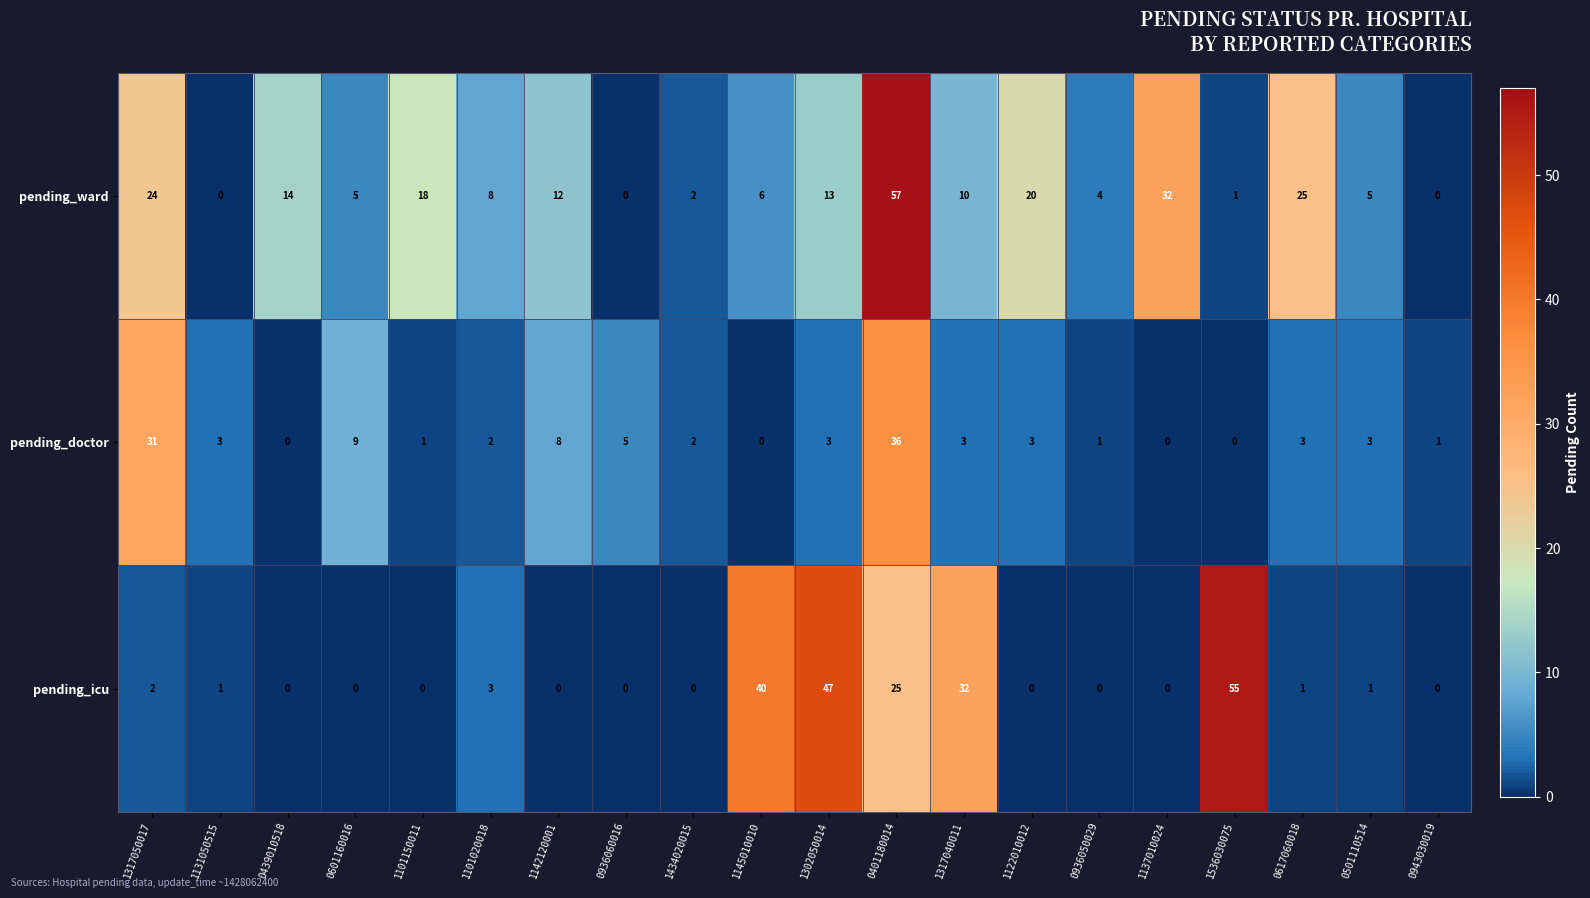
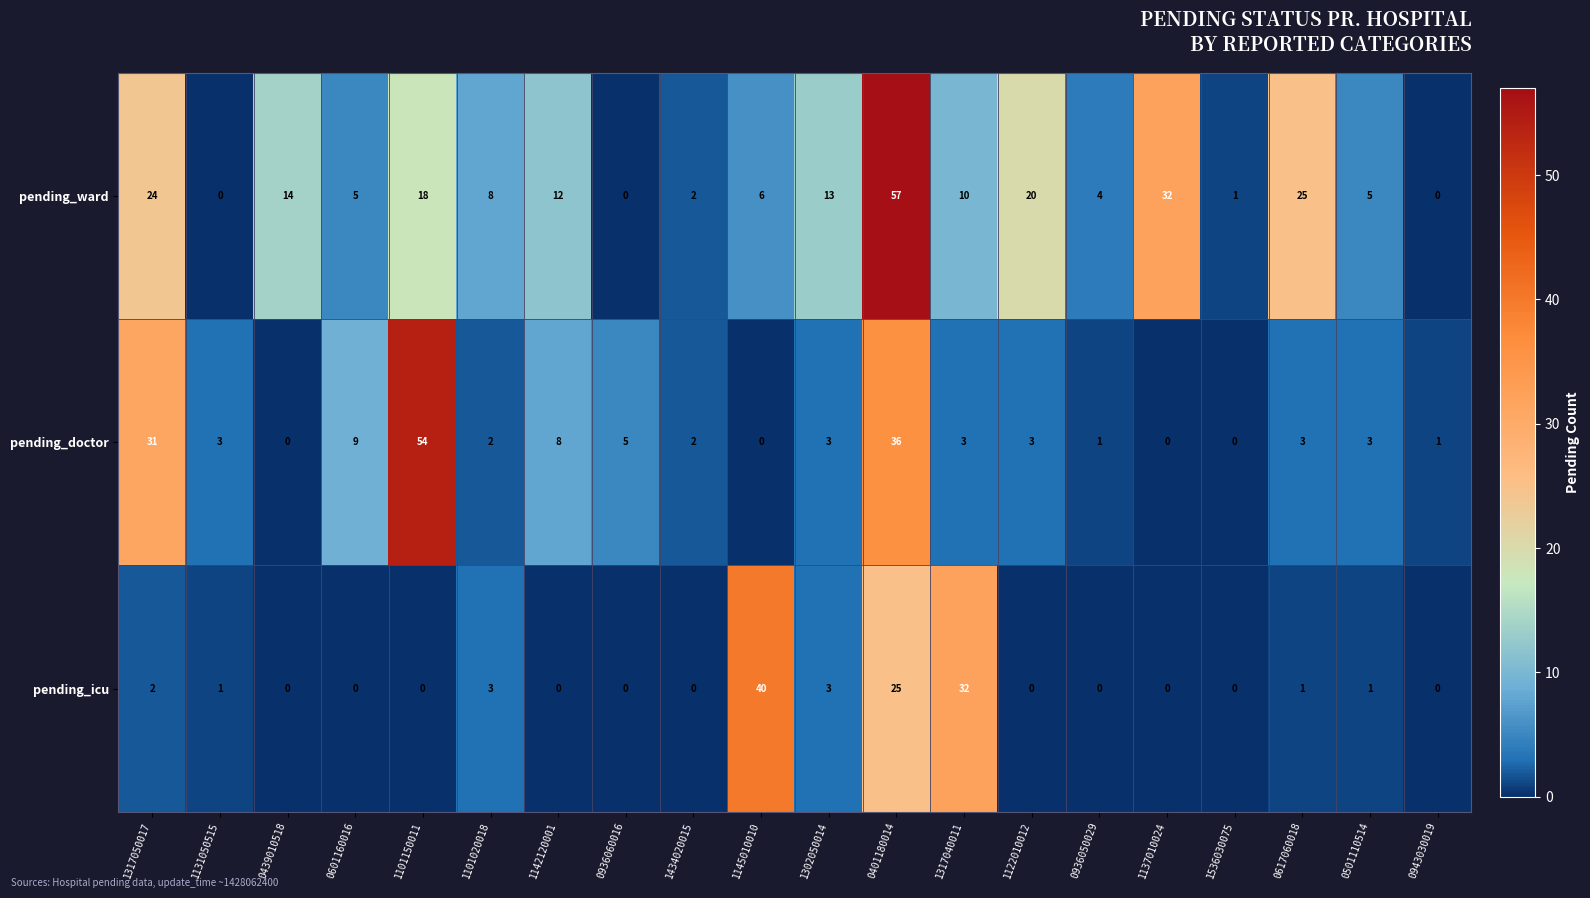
  {
    "pending_ward": {
      "1317050017": 24,
      "1131050515": 0,
      "0439010518": 14,
      "0601160016": 5,
      "1101150011": 18,
      "1101020018": 8,
      "1142120001": 12,
      "0936060016": 0,
      "1434020015": 2,
      "1145010010": 6,
      "1302050014": 13,
      "0401180014": 57,
      "1317040011": 10,
      "1122010012": 20,
      "0936050029": 4,
      "1137010024": 32,
      "1536030075": 1,
      "0617060018": 25,
      "0501110514": 5,
      "0943030019": 0
    },
    "pending_doctor": {
      "1317050017": 31,
      "1131050515": 3,
      "0439010518": 0,
      "0601160016": 9,
-     "1101150011": 1,
+     "1101150011": 54,
      "1101020018": 2,
      "1142120001": 8,
      "0936060016": 5,
      "1434020015": 2,
      "1145010010": 0,
      "1302050014": 3,
      "0401180014": 36,
      "1317040011": 3,
      "1122010012": 3,
      "0936050029": 1,
      "1137010024": 0,
      "1536030075": 0,
      "0617060018": 3,
      "0501110514": 3,
      "0943030019": 1
    },
    "pending_icu": {
      "1317050017": 2,
      "1131050515": 1,
      "0439010518": 0,
      "0601160016": 0,
      "1101150011": 0,
      "1101020018": 3,
      "1142120001": 0,
      "0936060016": 0,
      "1434020015": 0,
      "1145010010": 40,
-     "1302050014": 47,
+     "1302050014": 3,
      "0401180014": 25,
      "1317040011": 32,
      "1122010012": 0,
      "0936050029": 0,
      "1137010024": 0,
-     "1536030075": 55,
+     "1536030075": 0,
      "0617060018": 1,
      "0501110514": 1,
      "0943030019": 0
    }
  }
